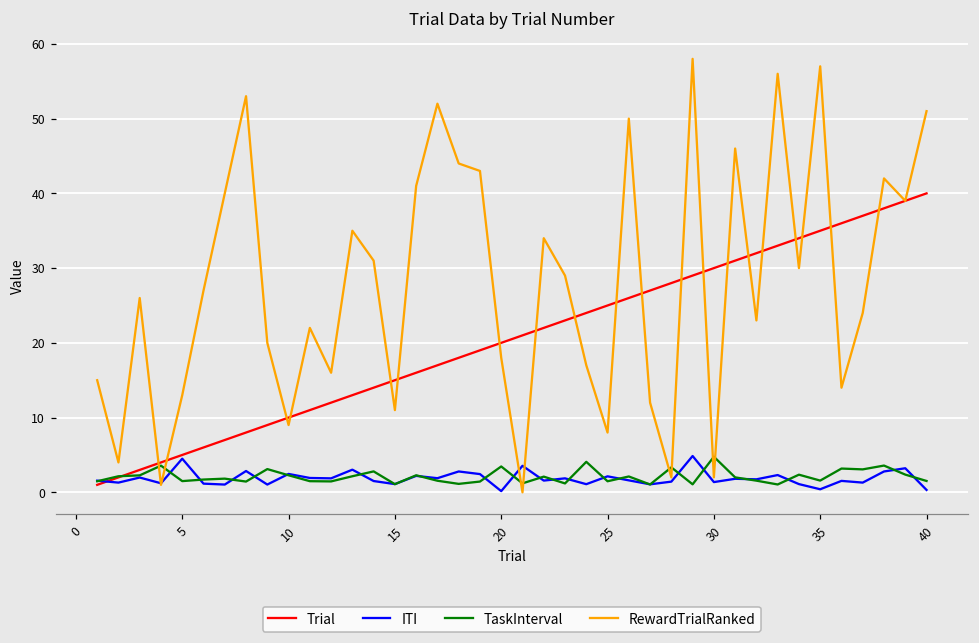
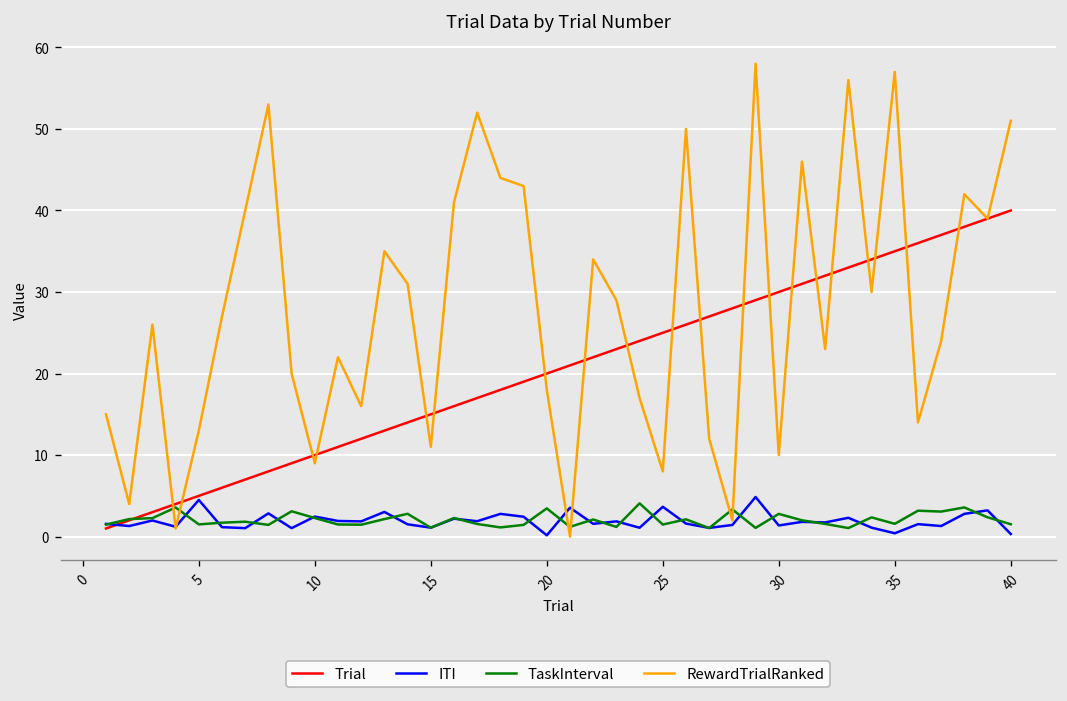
  {
    "Trial": {
      "5": 5,
      "10": 10,
      "15": 15,
      "20": 20,
      "25": 25,
      "30": 30,
      "35": 35,
      "40": 40
    },
    "ITI": {
      "5": 5,
      "20": 0,
-     "25": 2,
+     "25": 4,
      "30": 1,
      "35": 0,
      "40": 0
    },
    "TaskInterval": {
      "5": 2,
      "20": 3,
      "25": 1,
-     "30": 5,
+     "30": 3,
      "35": 2,
      "40": 2
    },
    "RewardTrialRanked": {
      "5": 13,
      "10": 9,
      "15": 11,
      "20": 18,
      "25": 8,
-     "30": 2,
+     "30": 10,
      "35": 57,
      "40": 51
    }
  }
